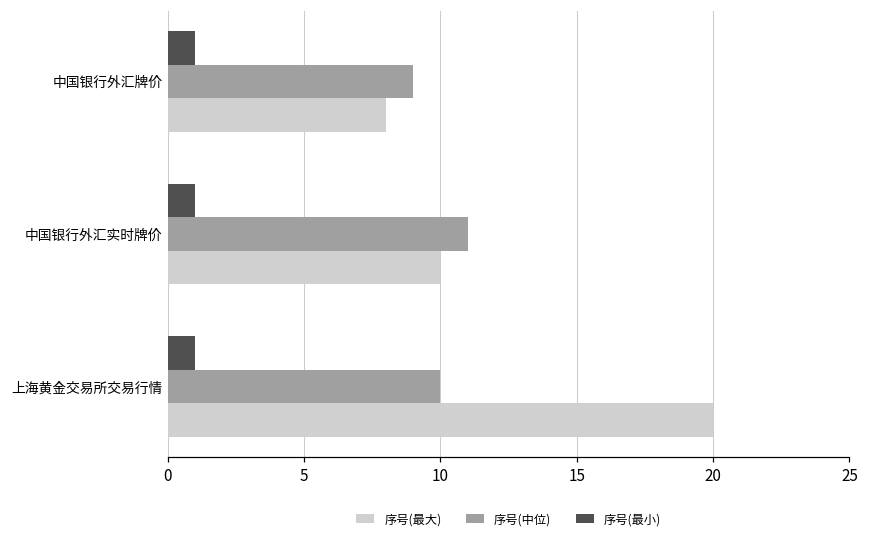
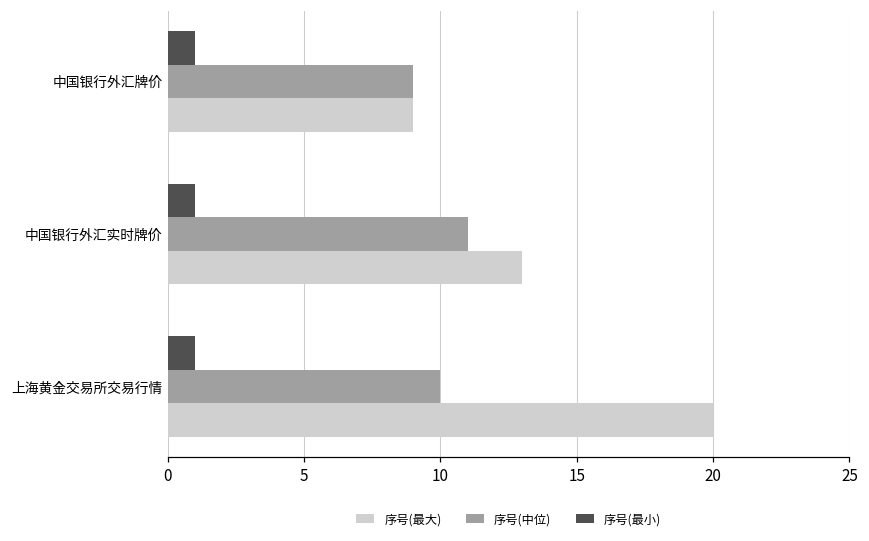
  {
    "序号(最大)": {
-     "中国银行外汇牌价": 8,
-     "中国银行外汇实时牌价": 10,
+     "中国银行外汇牌价": 9,
+     "中国银行外汇实时牌价": 13,
      "上海黄金交易所交易行情": 20
    },
    "序号(中位)": {
      "中国银行外汇牌价": 9,
      "中国银行外汇实时牌价": 11,
      "上海黄金交易所交易行情": 10
    },
    "序号(最小)": {
      "中国银行外汇牌价": 1,
      "中国银行外汇实时牌价": 1,
      "上海黄金交易所交易行情": 1
    }
  }
